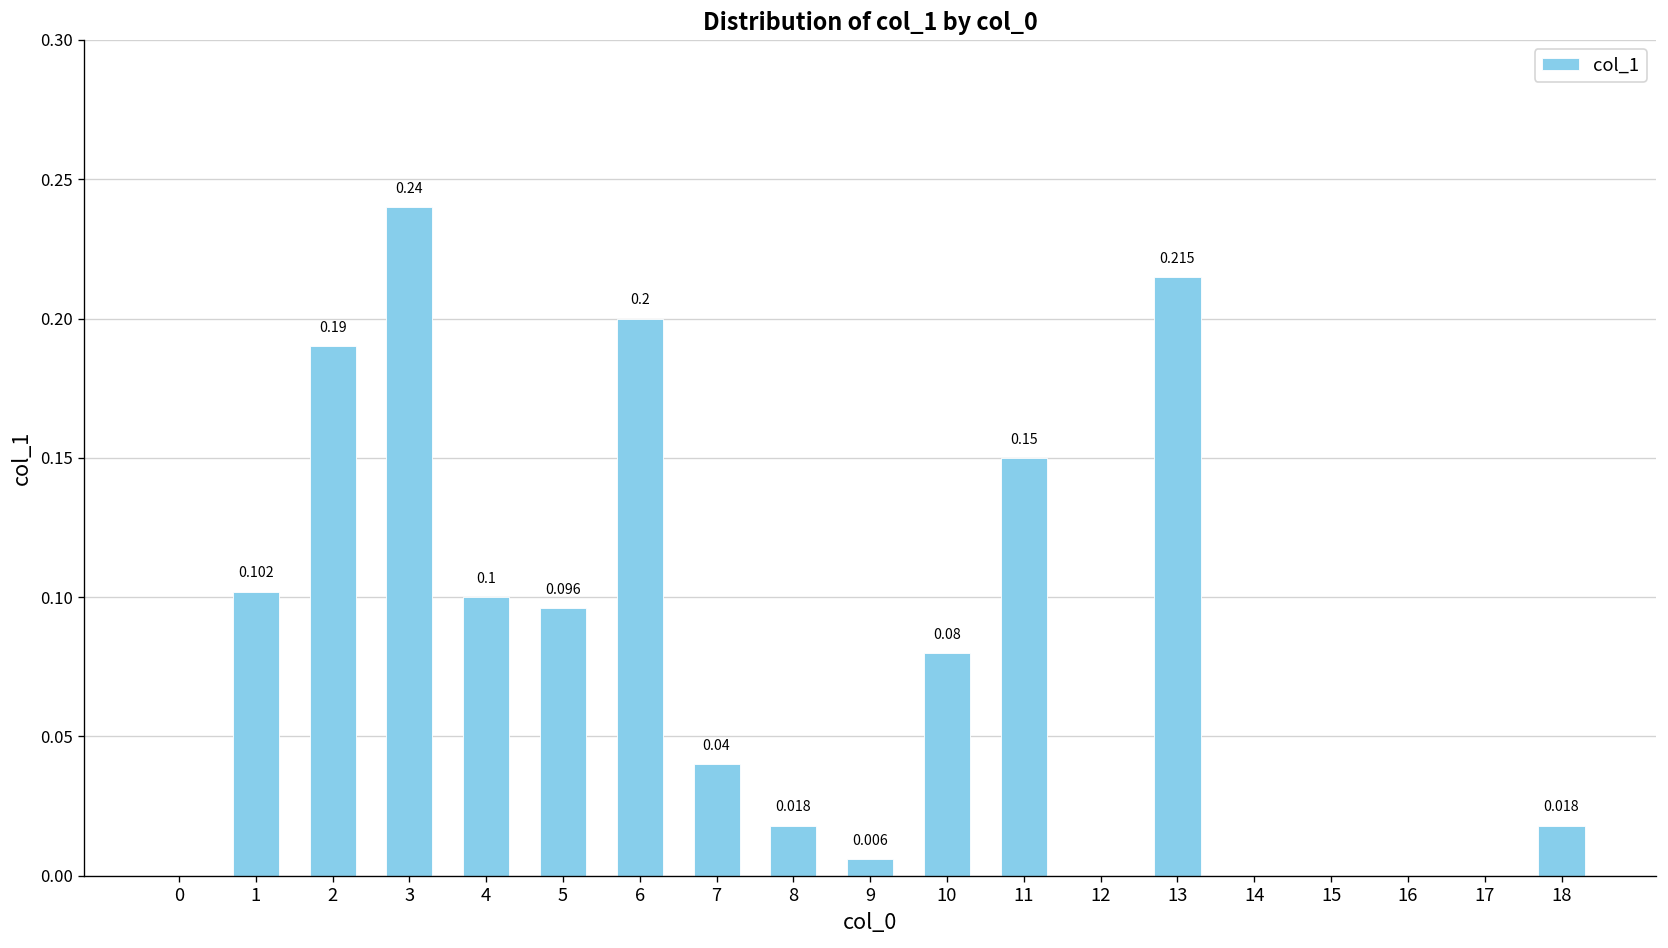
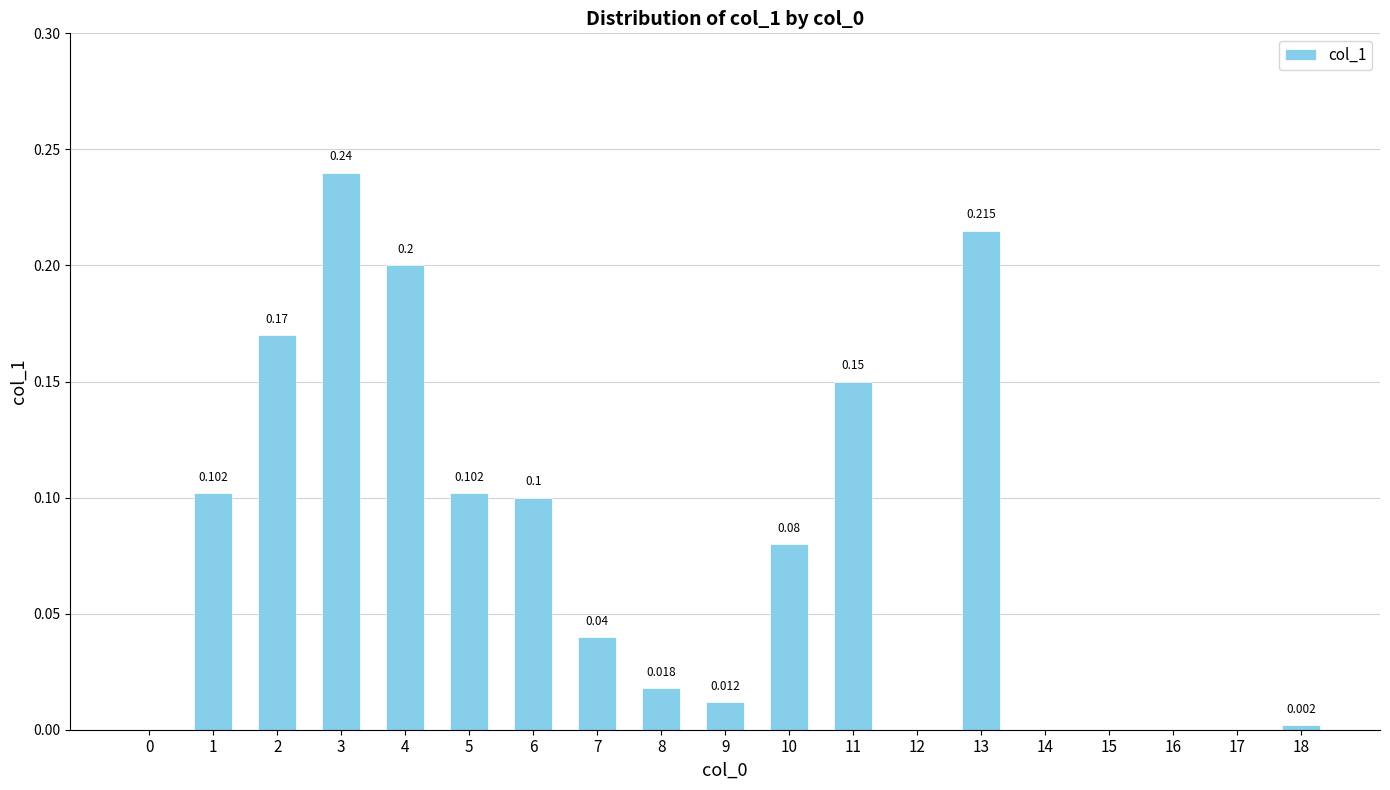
  {
    "1": 0.102,
-   "2": 0.19,
+   "2": 0.17,
    "3": 0.24,
-   "4": 0.1,
-   "5": 0.096,
-   "6": 0.2,
+   "4": 0.2,
+   "5": 0.102,
+   "6": 0.1,
    "7": 0.04,
    "8": 0.018,
-   "9": 0.006,
+   "9": 0.012,
    "10": 0.08,
    "11": 0.15,
    "13": 0.215,
-   "18": 0.018
+   "18": 0.002
  }
